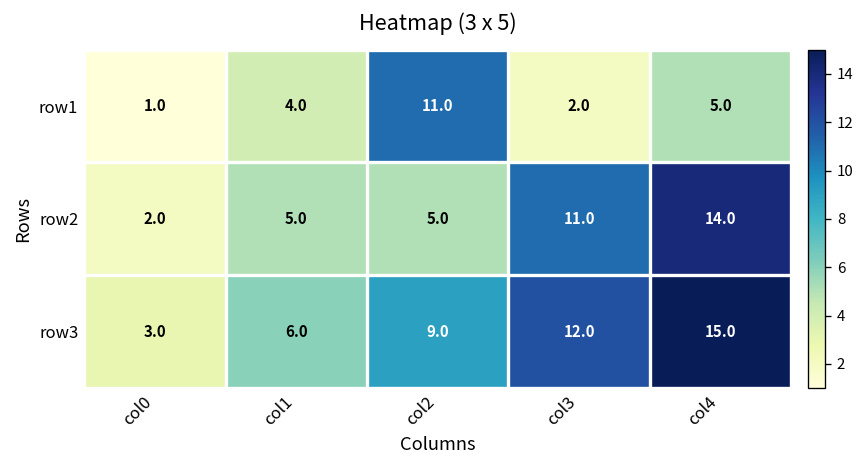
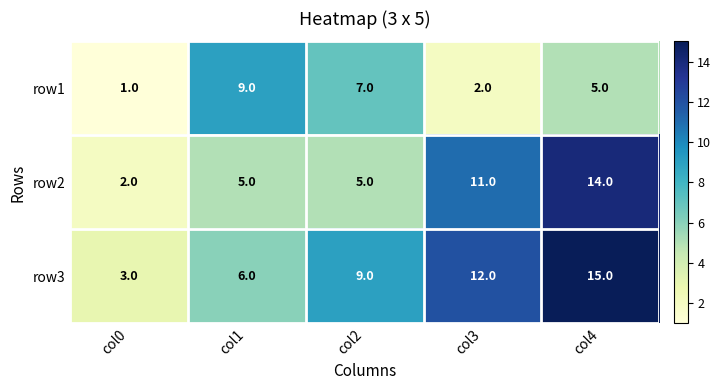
  {
    "row1": {
      "col0": 1.0,
-     "col1": 4.0,
-     "col2": 11.0,
+     "col1": 9.0,
+     "col2": 7.0,
      "col3": 2.0,
      "col4": 5.0
    },
    "row2": {
      "col0": 2.0,
      "col1": 5.0,
      "col2": 5.0,
      "col3": 11.0,
      "col4": 14.0
    },
    "row3": {
      "col0": 3.0,
      "col1": 6.0,
      "col2": 9.0,
      "col3": 12.0,
      "col4": 15.0
    }
  }
